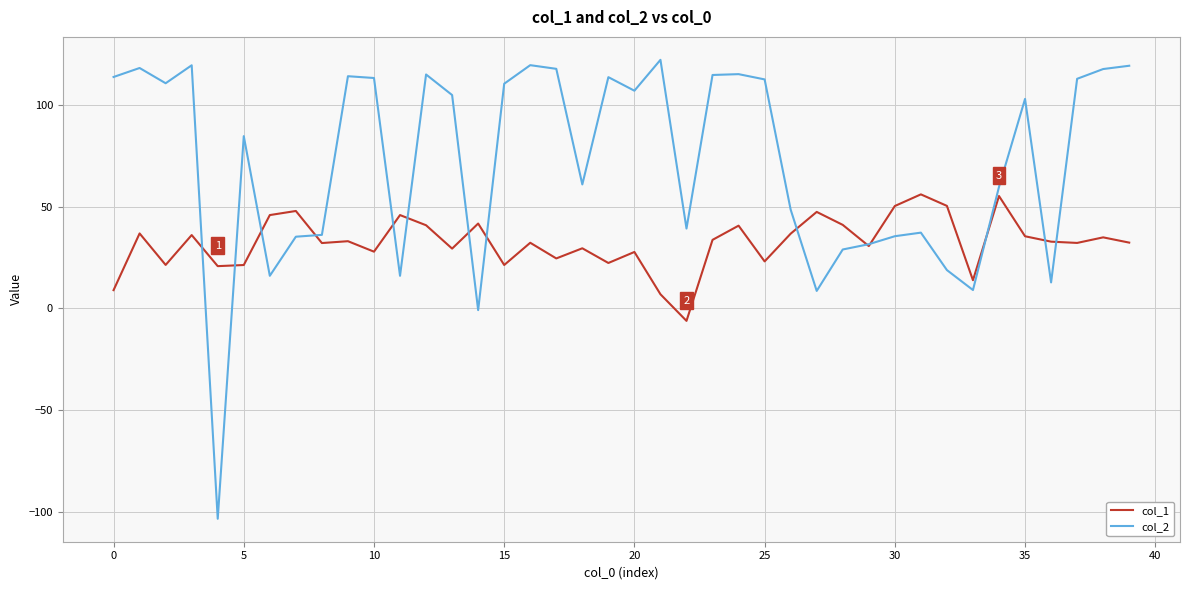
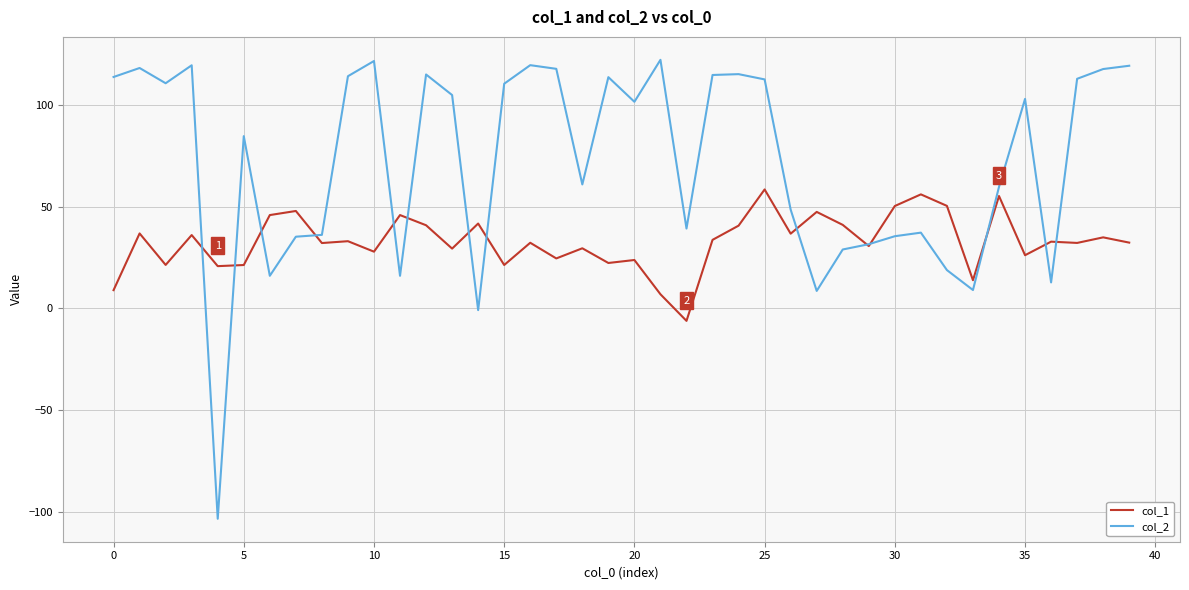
  {
    "col_1": {
      "0": 9,
      "5": 21,
      "10": 28,
      "15": 21,
-     "20": 28,
-     "25": 23,
+     "20": 24,
+     "25": 58,
      "30": 50,
-     "35": 35
+     "35": 26
    },
    "col_2": {
      "0": 114,
      "5": 85,
-     "10": 113,
+     "10": 122,
      "15": 110,
-     "20": 107,
+     "20": 101,
      "25": 112,
      "30": 35,
      "35": 103
    }
  }
